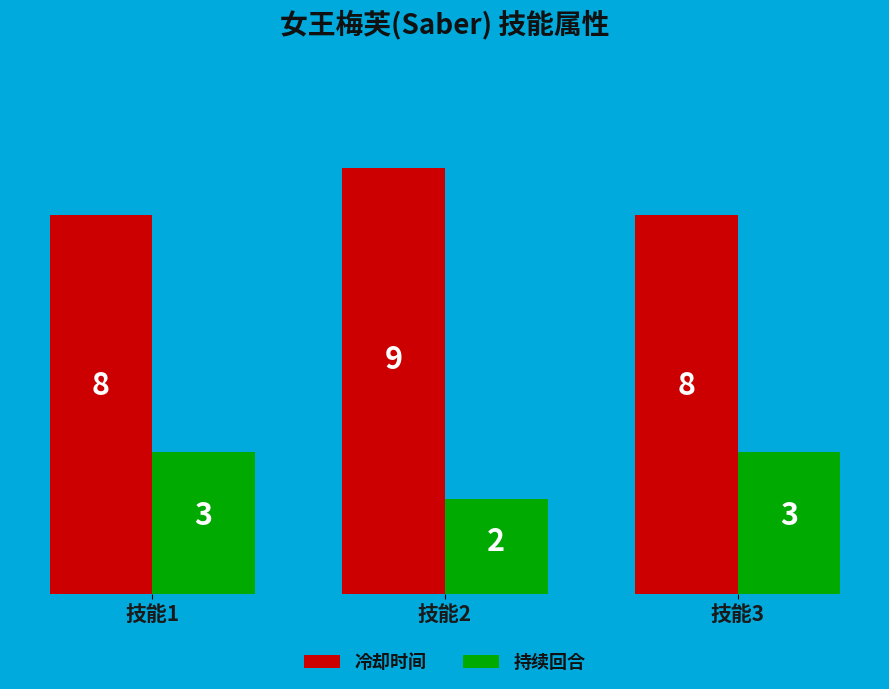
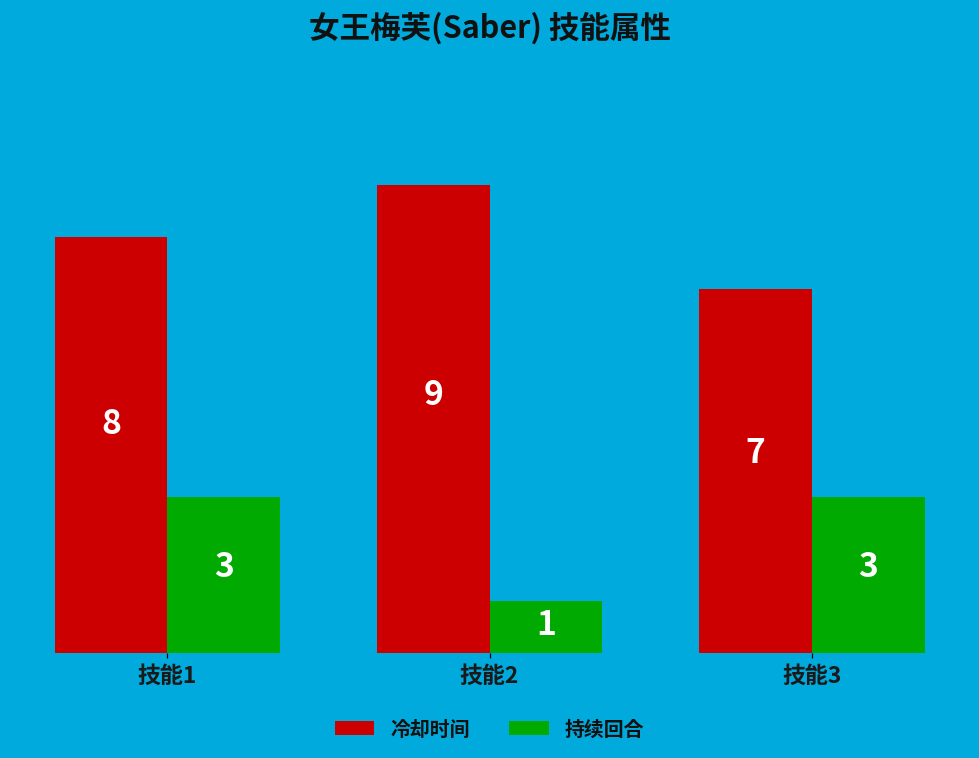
  {
    "冷却时间": {
      "技能1": 8,
      "技能2": 9,
-     "技能3": 8
+     "技能3": 7
    },
    "持续回合": {
      "技能1": 3,
-     "技能2": 2,
+     "技能2": 1,
      "技能3": 3
    }
  }
